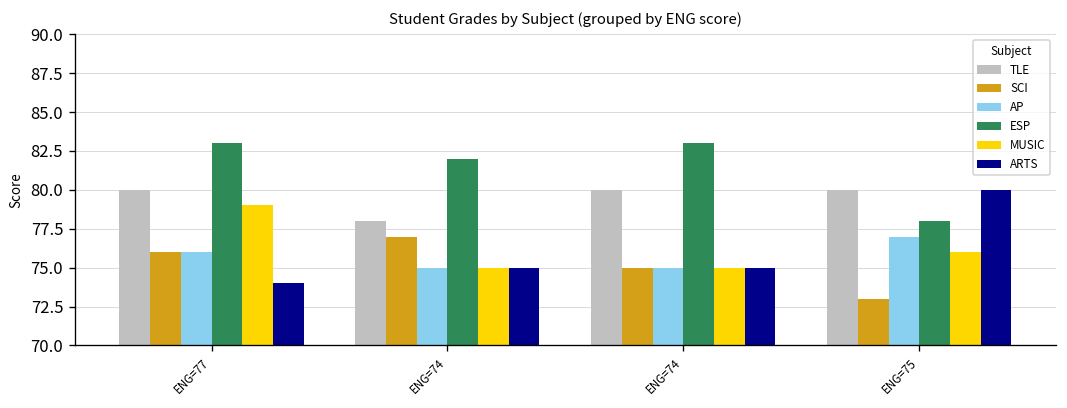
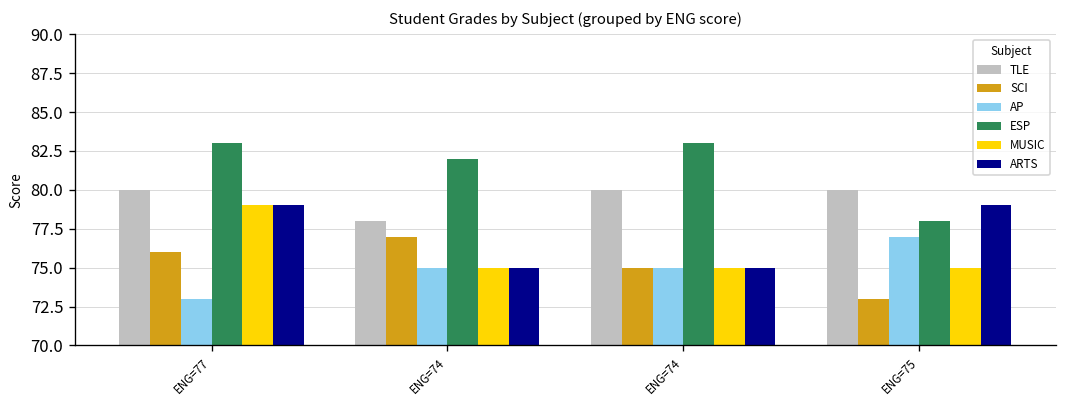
  {
    "TLE": {
      "ENG=77": 80,
      "ENG=75": 80
    },
    "SCI": {
      "ENG=77": 76,
      "ENG=75": 73
    },
    "AP": {
-     "ENG=77": 76,
+     "ENG=77": 73,
      "ENG=75": 77
    },
    "ESP": {
      "ENG=77": 83,
      "ENG=75": 78
    },
    "MUSIC": {
      "ENG=77": 79,
-     "ENG=75": 76
+     "ENG=75": 75
    },
    "ARTS": {
-     "ENG=77": 74,
-     "ENG=75": 80
+     "ENG=77": 79,
+     "ENG=75": 79
    }
  }
